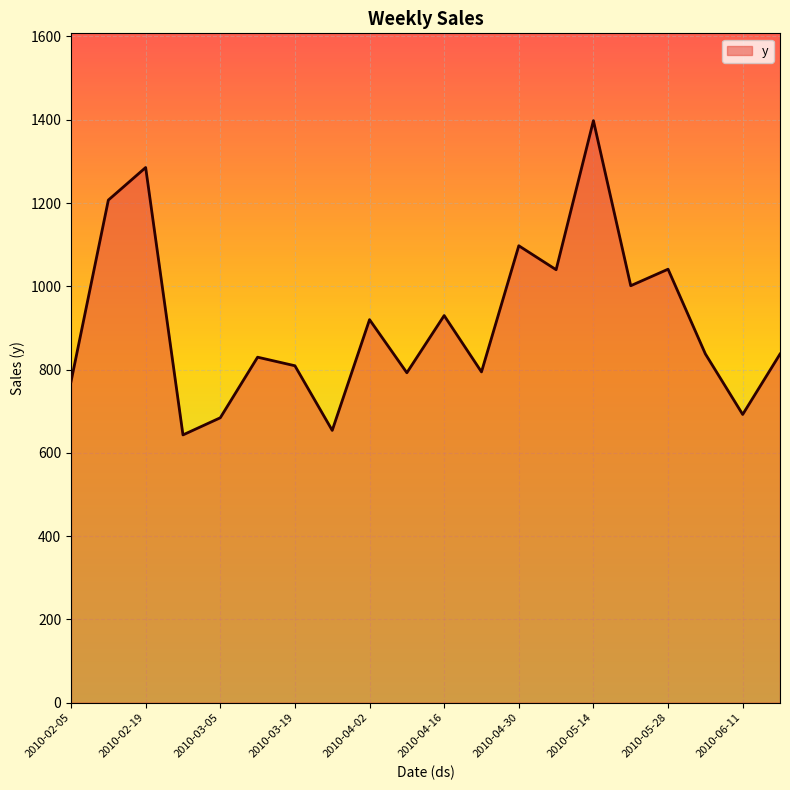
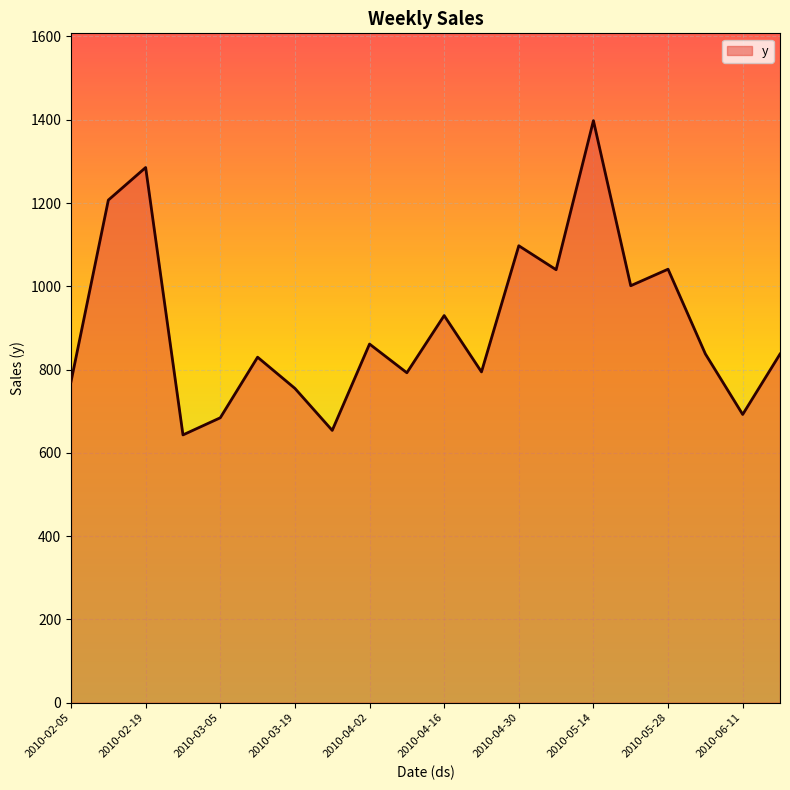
  {
    "2010-02-05": 770,
    "2010-02-19": 1290,
    "2010-03-05": 680,
-   "2010-03-19": 810,
-   "2010-04-02": 920,
+   "2010-03-19": 750,
+   "2010-04-02": 860,
    "2010-04-16": 930,
    "2010-04-30": 1100,
    "2010-05-14": 1400,
    "2010-05-28": 1040,
    "2010-06-11": 690
  }
